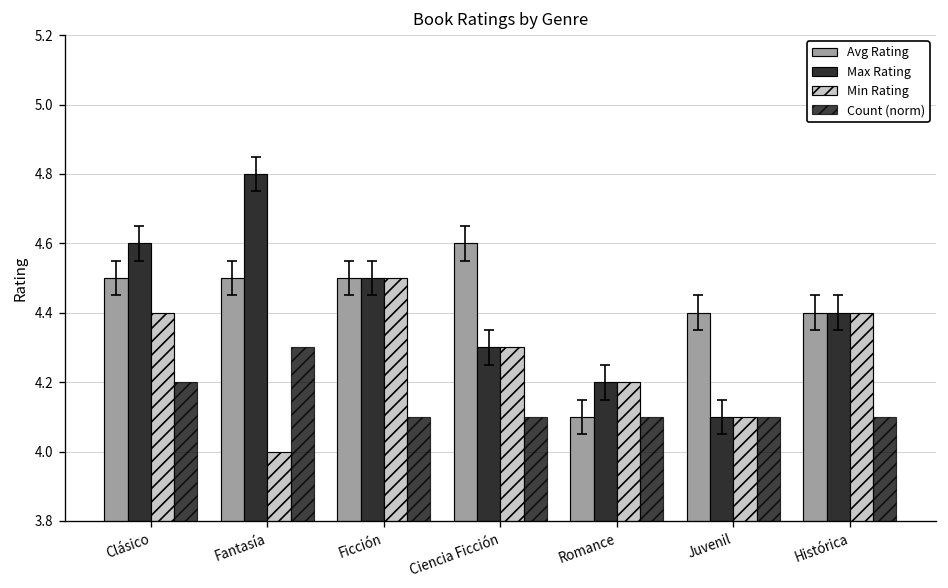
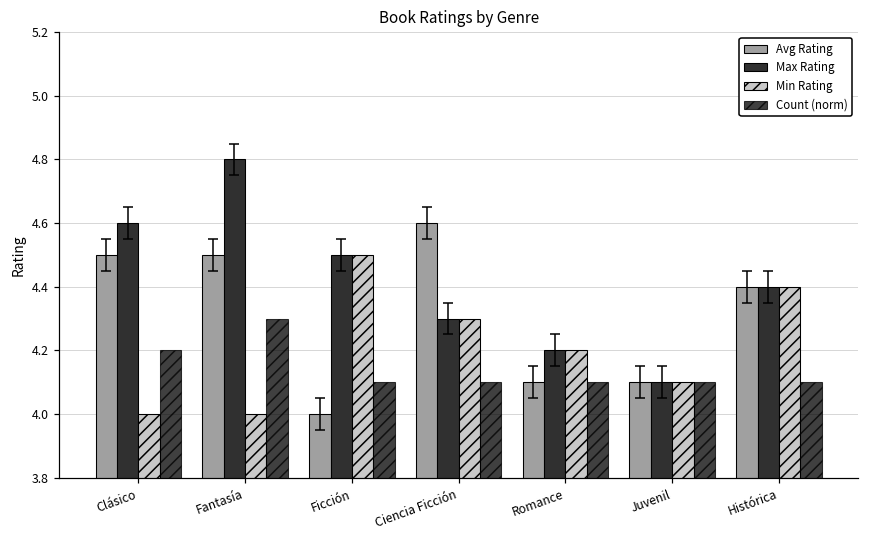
  {
    "Avg Rating": {
      "Clásico": 4.5,
      "Fantasía": 4.5,
-     "Ficción": 4.5,
+     "Ficción": 4.0,
      "Ciencia Ficción": 4.6,
      "Romance": 4.1,
-     "Juvenil": 4.4,
+     "Juvenil": 4.1,
      "Histórica": 4.4
    },
    "Min Rating": {
-     "Clásico": 4.4,
+     "Clásico": 4.0,
      "Fantasía": 4.0,
      "Ficción": 4.5,
      "Ciencia Ficción": 4.3,
      "Romance": 4.2,
      "Juvenil": 4.1,
      "Histórica": 4.4
    }
  }
